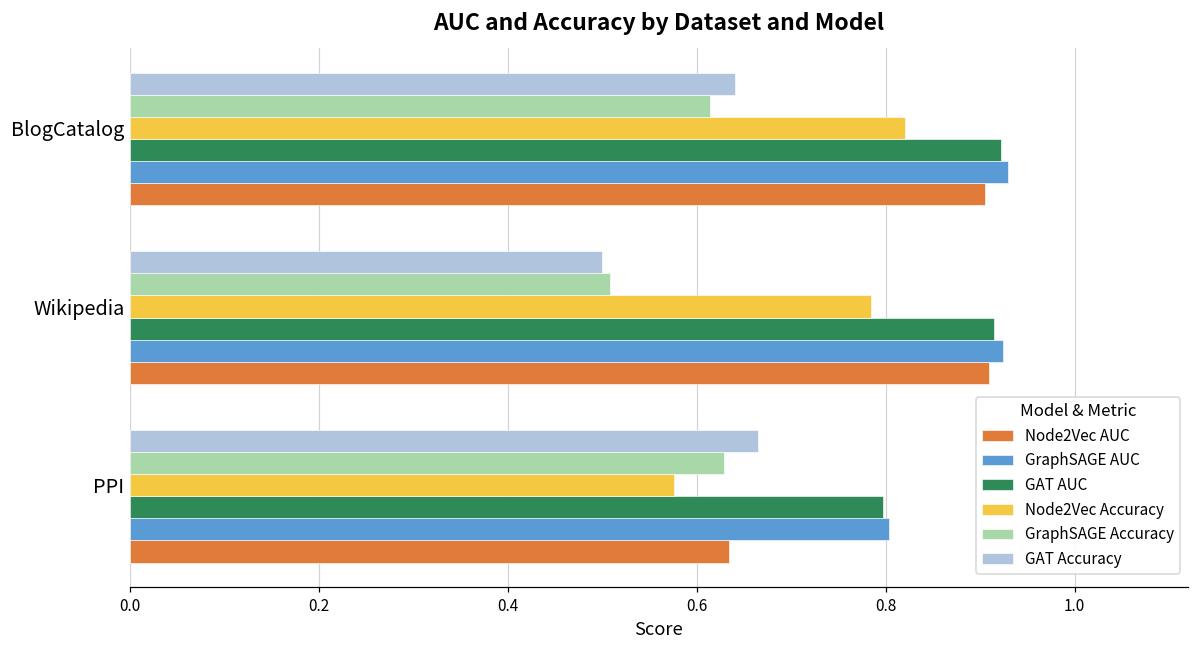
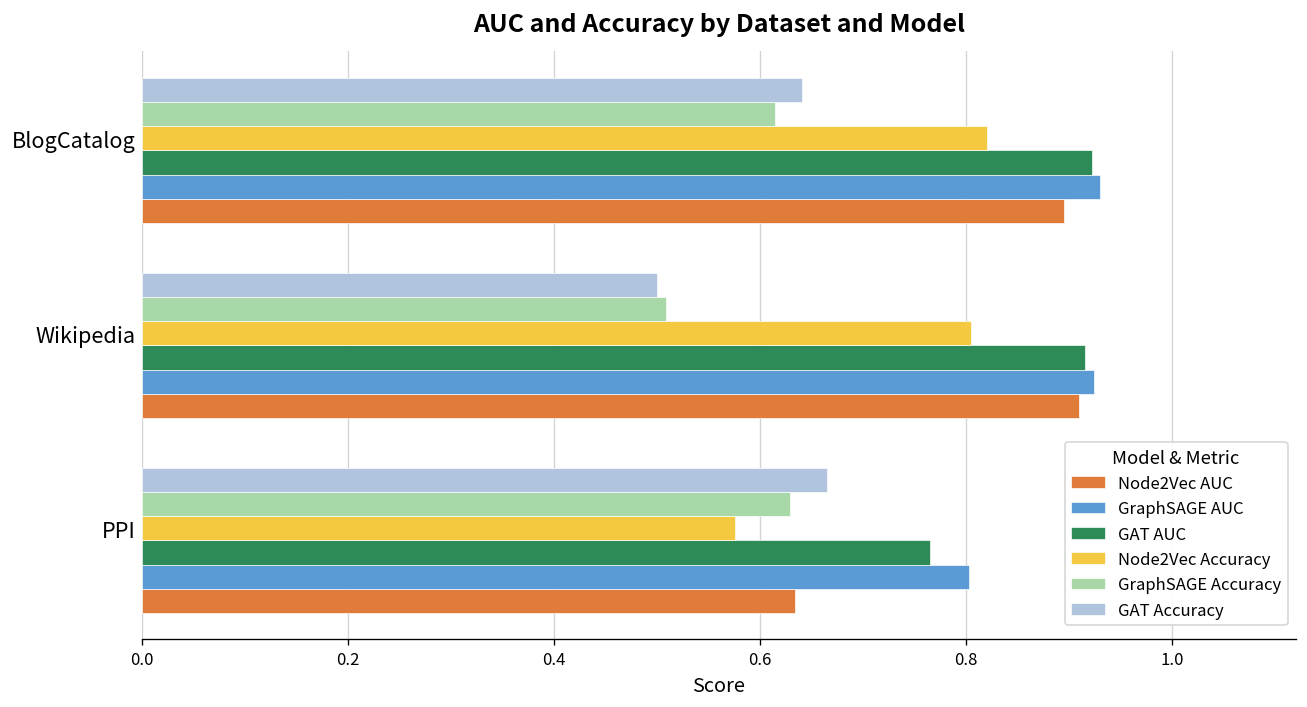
  {
    "Node2Vec AUC": {
-     "BlogCatalog": 0.91,
+     "BlogCatalog": 0.90,
      "Wikipedia": 0.91,
      "PPI": 0.63
    },
    "GraphSAGE AUC": {
      "BlogCatalog": 0.93,
      "Wikipedia": 0.92,
      "PPI": 0.80
    },
    "GAT AUC": {
      "BlogCatalog": 0.92,
      "Wikipedia": 0.91,
-     "PPI": 0.80
+     "PPI": 0.77
    },
    "Node2Vec Accuracy": {
      "BlogCatalog": 0.82,
-     "Wikipedia": 0.78,
+     "Wikipedia": 0.80,
      "PPI": 0.58
    }
  }
